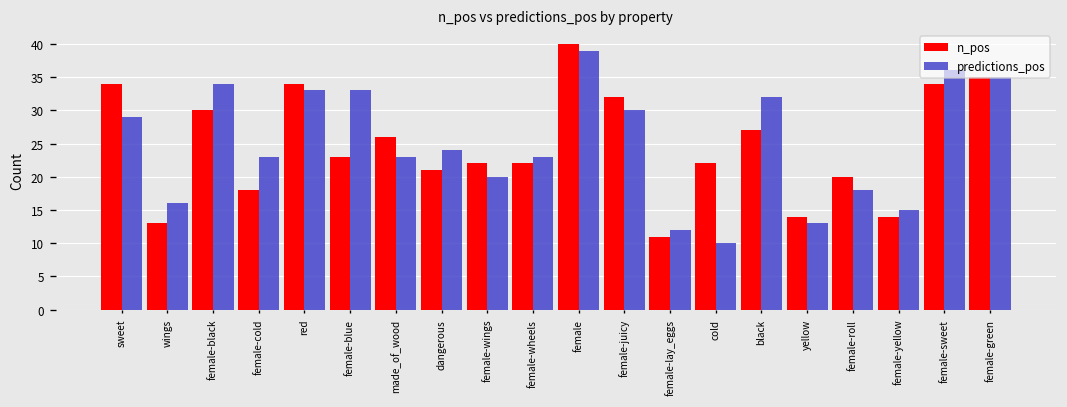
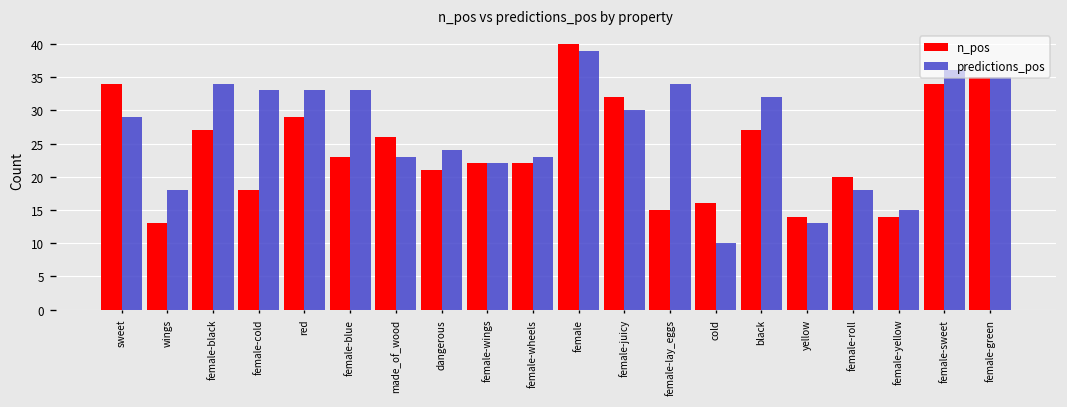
  {
    "n_pos": {
      "sweet": 34,
      "wings": 13,
-     "female-black": 30,
+     "female-black": 27,
      "female-cold": 18,
-     "red": 34,
+     "red": 29,
      "female-blue": 23,
      "made_of_wood": 26,
      "dangerous": 21,
      "female-wings": 22,
      "female-wheels": 22,
      "female": 40,
      "female-juicy": 32,
-     "female-lay_eggs": 11,
-     "cold": 22,
+     "female-lay_eggs": 15,
+     "cold": 16,
      "black": 27,
      "yellow": 14,
      "female-roll": 20,
      "female-yellow": 14,
      "female-sweet": 34,
      "female-green": 35
    },
    "predictions_pos": {
      "sweet": 29,
-     "wings": 16,
+     "wings": 18,
      "female-black": 34,
-     "female-cold": 23,
+     "female-cold": 33,
      "red": 33,
      "female-blue": 33,
      "made_of_wood": 23,
      "dangerous": 24,
-     "female-wings": 20,
+     "female-wings": 22,
      "female-wheels": 23,
      "female": 39,
      "female-juicy": 30,
-     "female-lay_eggs": 12,
+     "female-lay_eggs": 34,
      "cold": 10,
      "black": 32,
      "yellow": 13,
      "female-roll": 18,
      "female-yellow": 15,
      "female-green": 35
    }
  }
